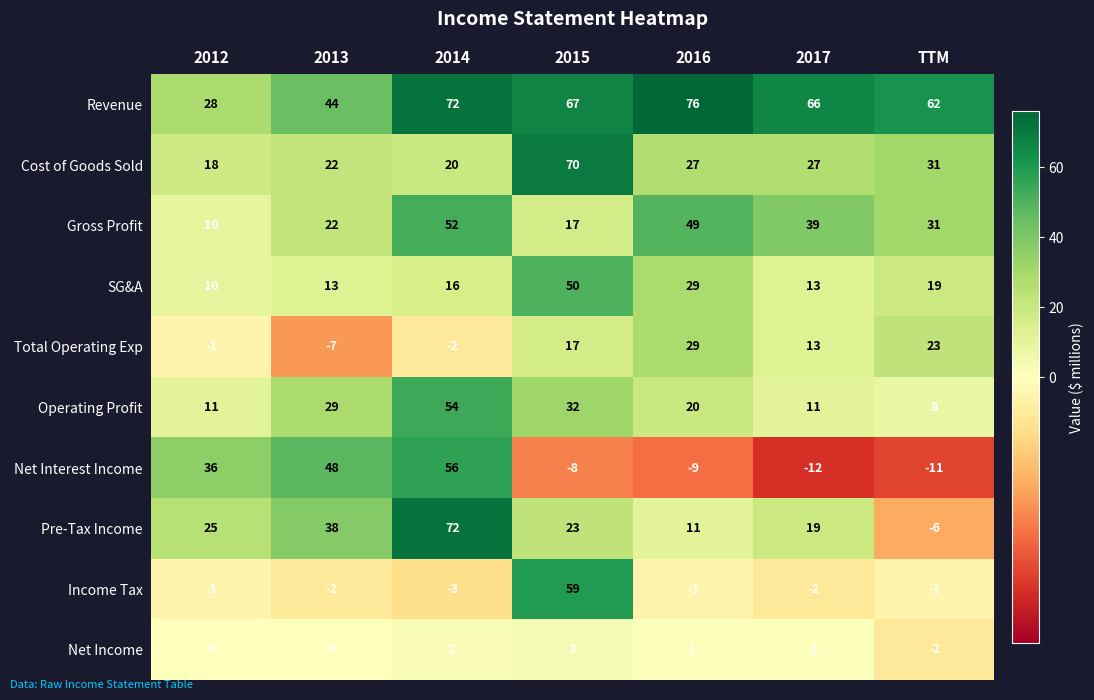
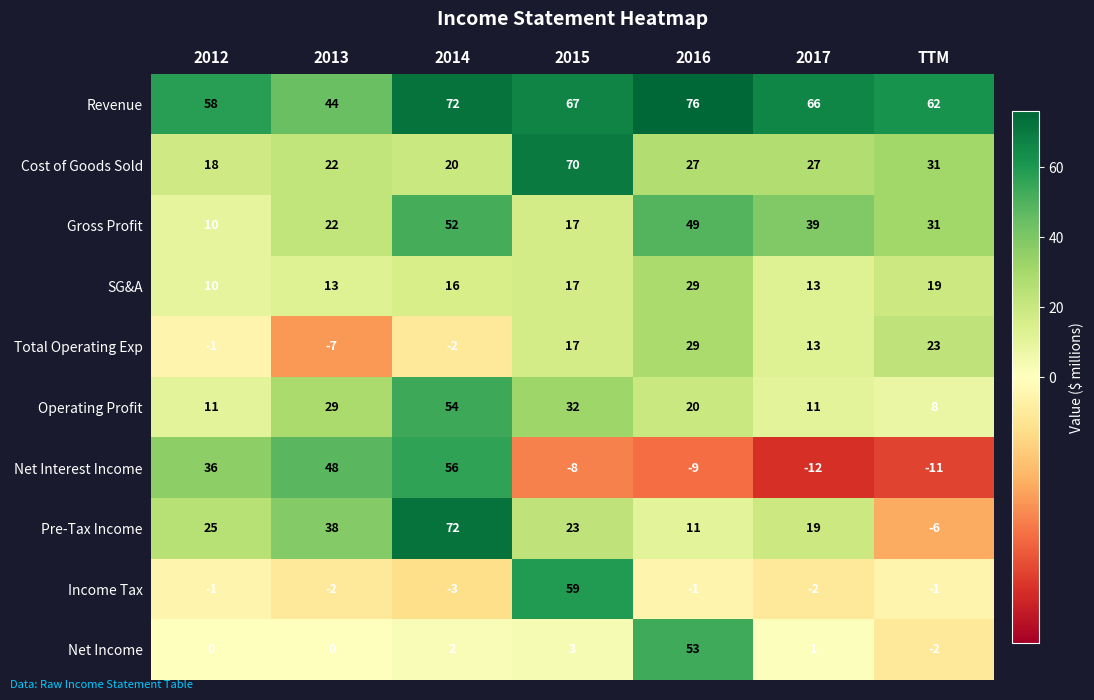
  {
    "Revenue": {
-     "2012": 28,
+     "2012": 58,
      "2013": 44,
      "2014": 72,
      "2015": 67,
      "2016": 76,
      "2017": 66,
      "TTM": 62
    },
    "Cost of Goods Sold": {
      "2012": 18,
      "2013": 22,
      "2014": 20,
      "2015": 70,
      "2016": 27,
      "2017": 27,
      "TTM": 31
    },
    "Gross Profit": {
      "2012": 10,
      "2013": 22,
      "2014": 52,
      "2015": 17,
      "2016": 49,
      "2017": 39,
      "TTM": 31
    },
    "SG&A": {
      "2012": 10,
      "2013": 13,
      "2014": 16,
-     "2015": 50,
+     "2015": 17,
      "2016": 29,
      "2017": 13,
      "TTM": 19
    },
    "Total Operating Exp": {
      "2012": -1,
      "2013": -7,
      "2014": -2,
      "2015": 17,
      "2016": 29,
      "2017": 13,
      "TTM": 23
    },
    "Operating Profit": {
      "2012": 11,
      "2013": 29,
      "2014": 54,
      "2015": 32,
      "2016": 20,
      "2017": 11,
      "TTM": 8
    },
    "Net Interest Income": {
      "2012": 36,
      "2013": 48,
      "2014": 56,
      "2015": -8,
      "2016": -9,
      "2017": -12,
      "TTM": -11
    },
    "Pre-Tax Income": {
      "2012": 25,
      "2013": 38,
      "2014": 72,
      "2015": 23,
      "2016": 11,
      "2017": 19,
      "TTM": -6
    },
    "Income Tax": {
      "2012": -1,
      "2013": -2,
      "2014": -3,
      "2015": 59,
      "2016": -1,
      "2017": -2,
      "TTM": -1
    },
    "Net Income": {
      "2012": 0,
      "2013": 0,
      "2014": 2,
      "2015": 3,
-     "2016": 1,
+     "2016": 53,
      "2017": 1,
      "TTM": -2
    }
  }
